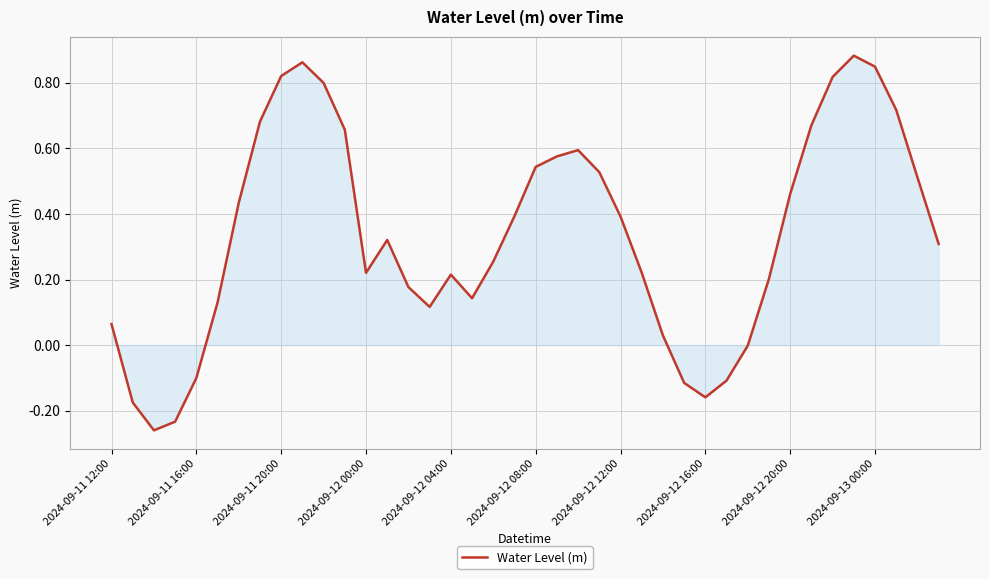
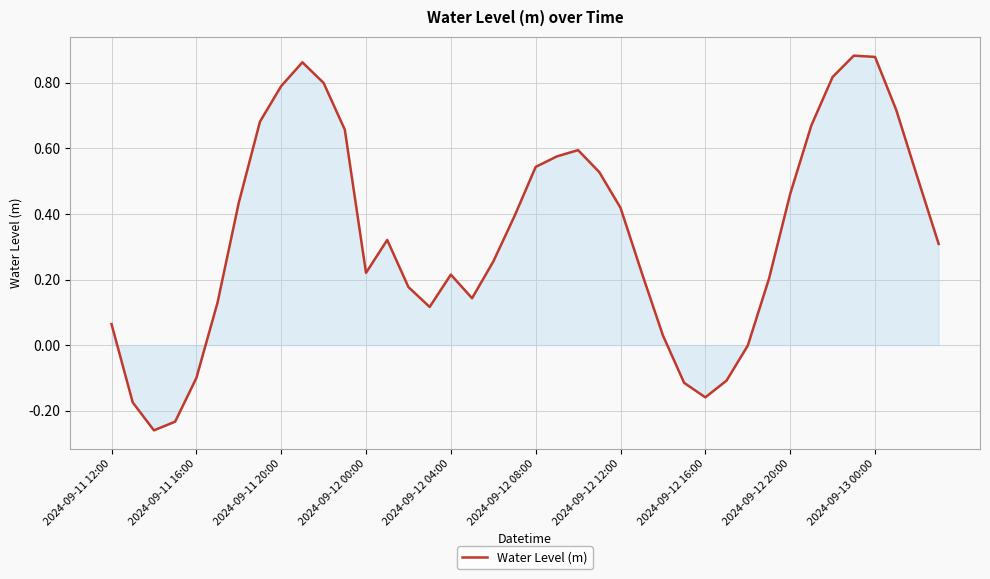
  {
    "Water Level (m)": {
      "2024-09-11 16:00": -0.10,
-     "2024-09-11 20:00": 0.82,
-     "2024-09-12 12:00": 0.39,
+     "2024-09-11 20:00": 0.79,
+     "2024-09-12 12:00": 0.42,
      "2024-09-12 16:00": -0.16,
-     "2024-09-13 00:00": 0.85
+     "2024-09-13 00:00": 0.88
    }
  }
